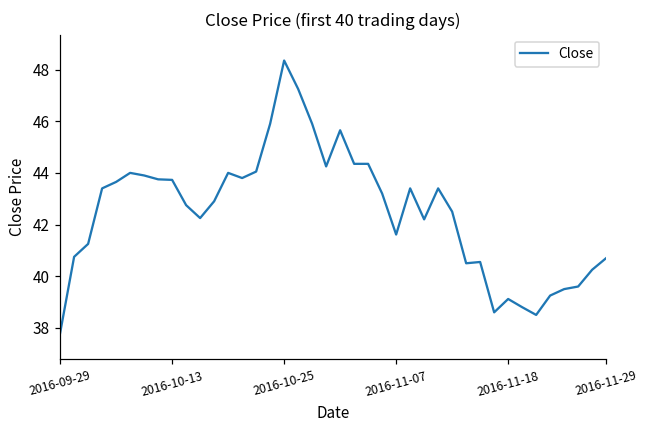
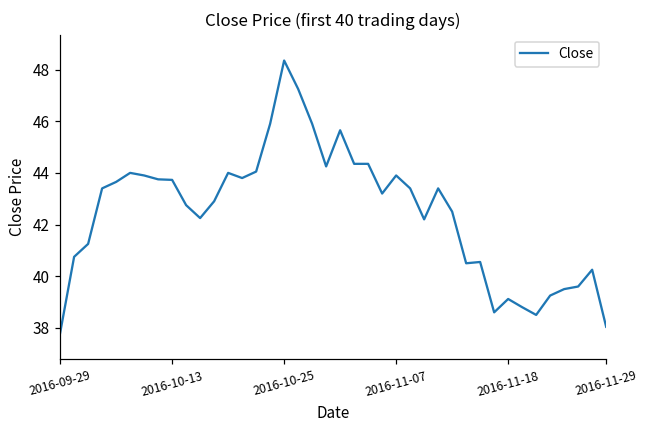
  {
    "2016-09-29": 37.8,
    "2016-10-13": 43.7,
    "2016-10-25": 48.3,
-   "2016-11-07": 41.6,
+   "2016-11-07": 43.9,
    "2016-11-18": 39.1,
-   "2016-11-29": 40.7
+   "2016-11-29": 38.0
  }
